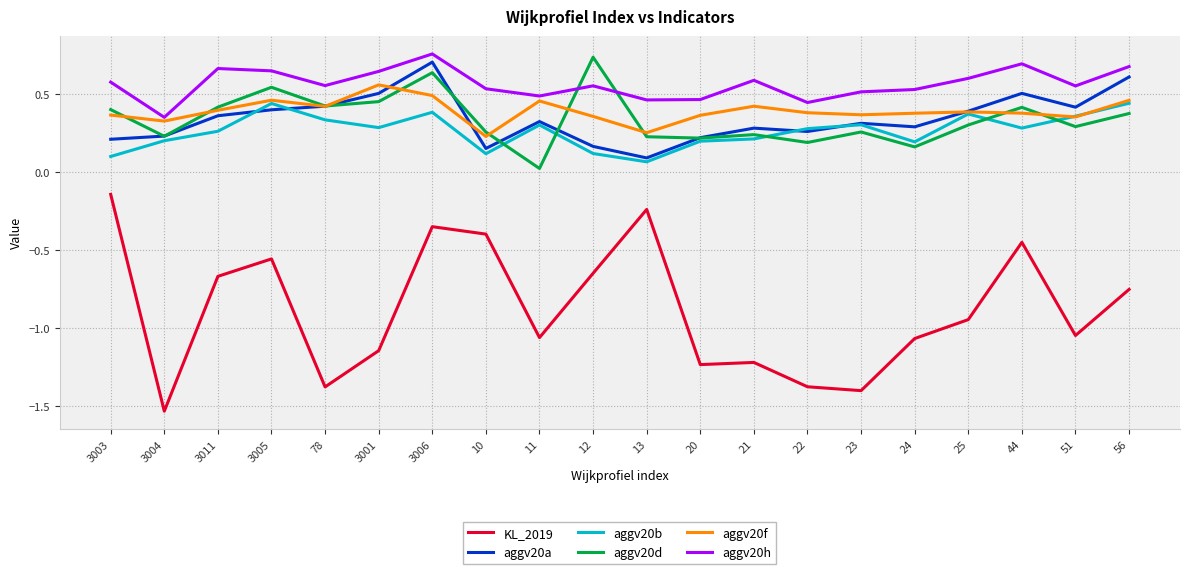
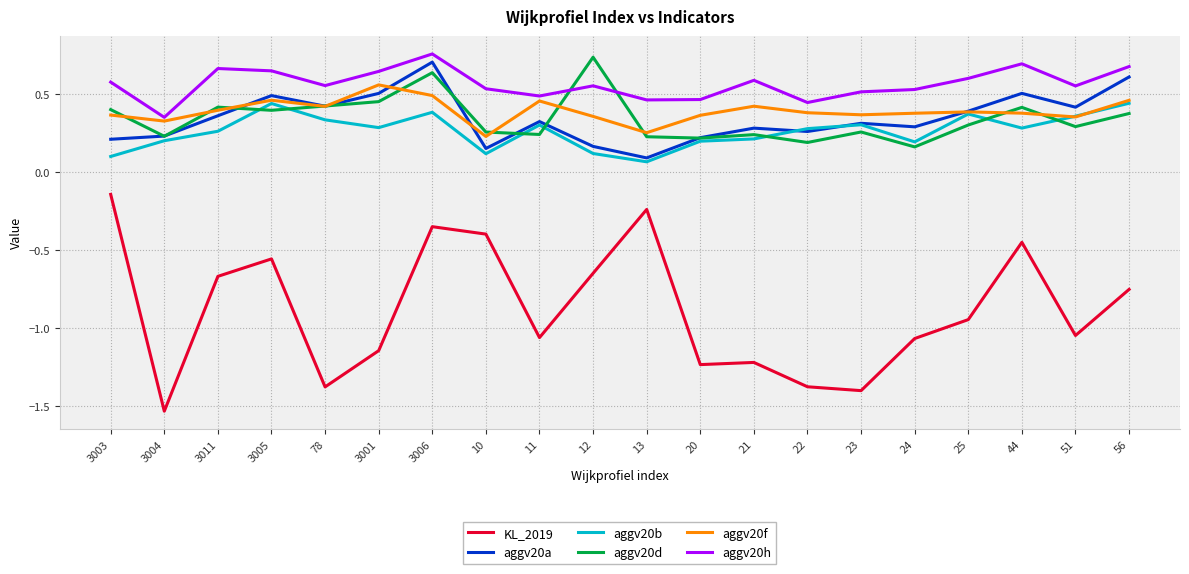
  {
    "KL_2019": {
      "3003": -0.14,
      "3004": -1.53,
      "3011": -0.67,
      "3005": -0.56,
      "78": -1.38,
      "3001": -1.15,
      "3006": -0.35,
      "10": -0.40,
      "11": -1.06,
      "12": -0.65,
      "13": -0.24,
      "20": -1.23,
      "21": -1.22,
      "22": -1.38,
      "23": -1.40,
      "24": -1.07,
      "25": -0.95,
      "44": -0.45,
      "51": -1.05,
      "56": -0.75
    },
    "aggv20a": {
      "3003": 0.21,
      "3011": 0.36,
-     "3005": 0.40,
+     "3005": 0.49,
      "3001": 0.50,
      "3006": 0.70,
      "10": 0.15,
      "11": 0.32,
      "12": 0.16,
      "13": 0.09,
      "21": 0.28,
      "22": 0.26,
      "24": 0.29,
      "44": 0.50,
      "51": 0.41,
      "56": 0.61
    },
    "aggv20b": {
      "3003": 0.10,
      "3004": 0.20,
      "3011": 0.26,
      "3005": 0.44,
      "78": 0.33,
      "3001": 0.28,
      "3006": 0.38,
      "10": 0.12,
      "11": 0.30,
      "12": 0.12,
      "13": 0.06,
      "20": 0.20,
      "21": 0.21,
      "22": 0.28,
      "24": 0.19,
      "44": 0.28,
      "56": 0.44
    },
    "aggv20d": {
      "3003": 0.40,
      "3011": 0.41,
-     "3005": 0.54,
+     "3005": 0.39,
      "3001": 0.45,
      "3006": 0.64,
      "10": 0.25,
-     "11": 0.02,
+     "11": 0.24,
      "12": 0.73,
      "13": 0.22,
      "21": 0.24,
      "22": 0.19,
      "23": 0.26,
      "24": 0.16,
      "25": 0.30,
      "44": 0.41,
      "51": 0.29,
      "56": 0.37
    },
    "aggv20f": {
      "3003": 0.36,
      "3004": 0.33,
      "3011": 0.39,
      "3005": 0.46,
      "3001": 0.56,
      "3006": 0.49,
      "10": 0.23,
      "11": 0.45,
      "12": 0.36,
      "13": 0.25,
      "20": 0.36,
      "21": 0.42,
      "22": 0.38,
      "23": 0.37,
      "24": 0.38,
      "44": 0.38,
      "56": 0.46
    },
    "aggv20h": {
      "3003": 0.57,
      "3004": 0.35,
      "3011": 0.66,
      "3005": 0.65,
      "78": 0.55,
      "3001": 0.64,
      "3006": 0.76,
      "10": 0.53,
      "11": 0.49,
      "12": 0.55,
      "13": 0.46,
      "20": 0.46,
      "21": 0.59,
      "22": 0.44,
      "23": 0.51,
      "24": 0.53,
      "25": 0.60,
      "44": 0.69,
      "51": 0.55,
      "56": 0.67
    }
  }
